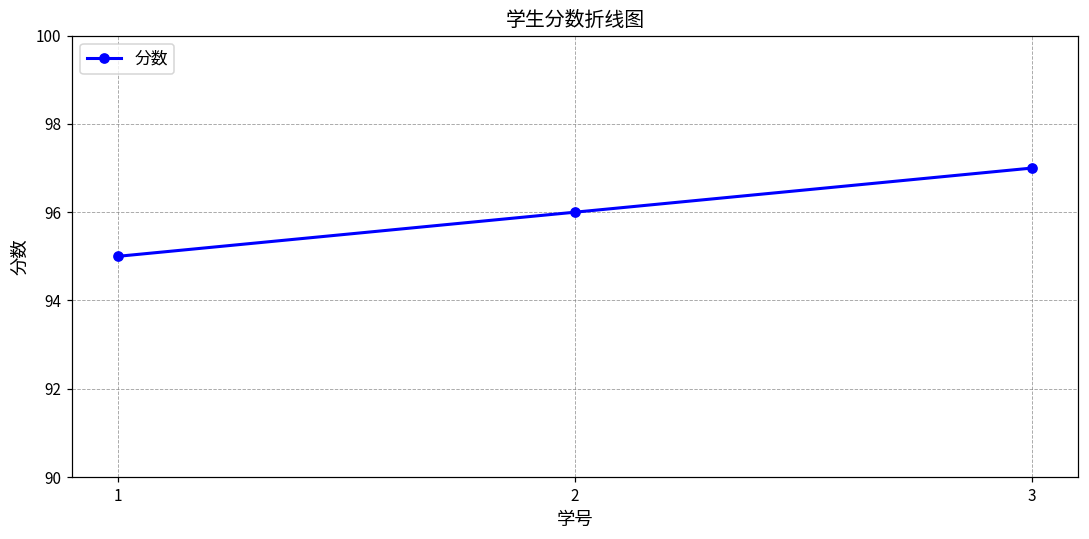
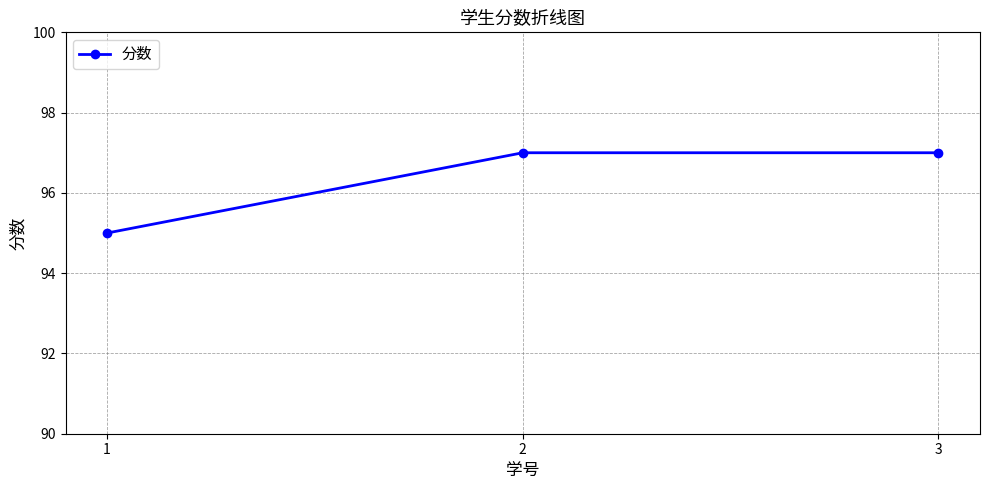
  {
    "1": 95,
-   "2": 96,
+   "2": 97,
    "3": 97
  }
